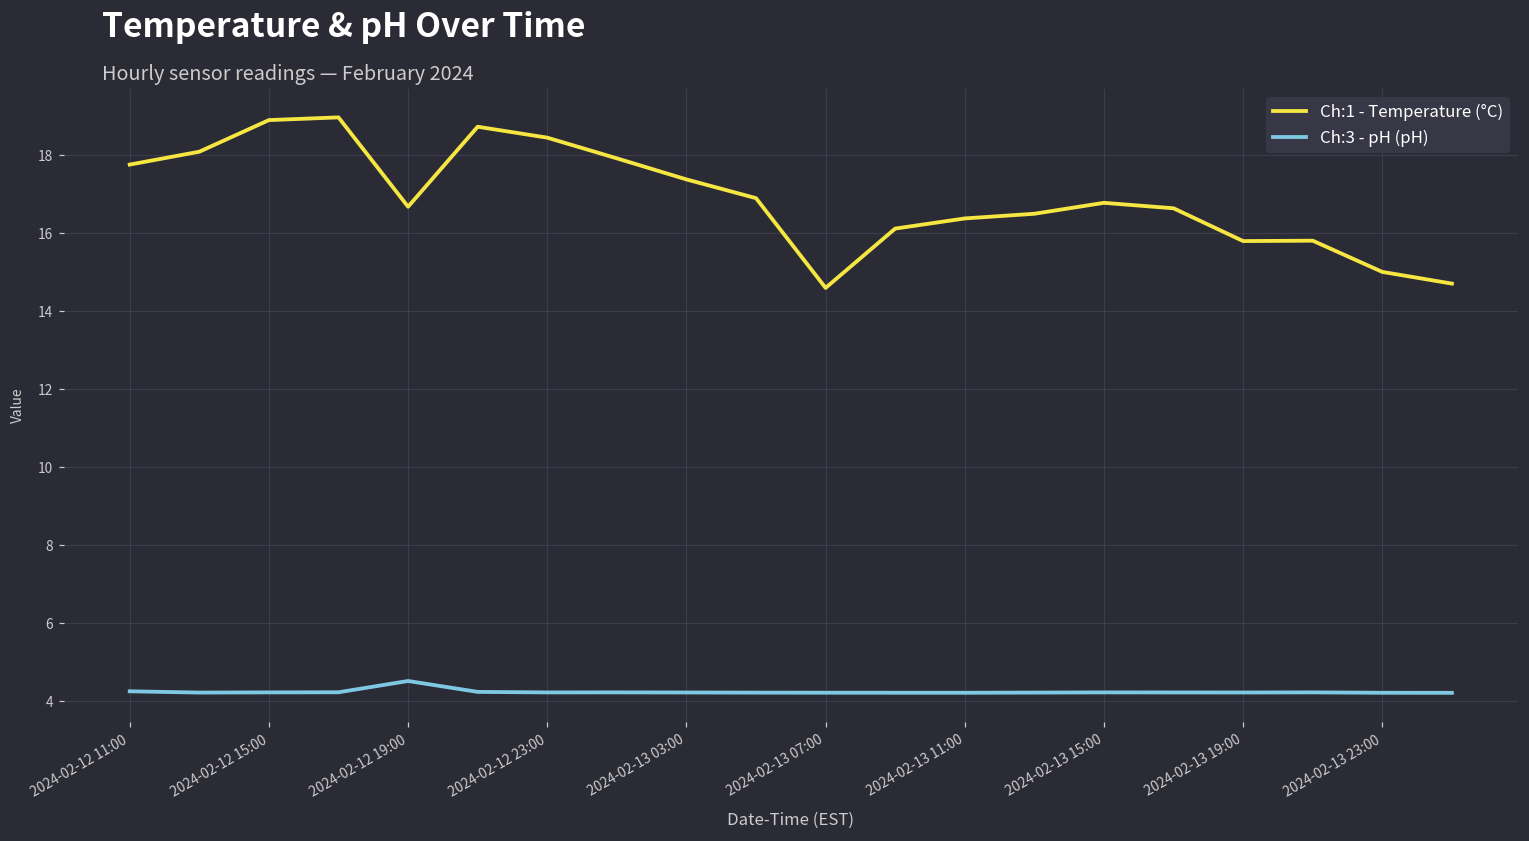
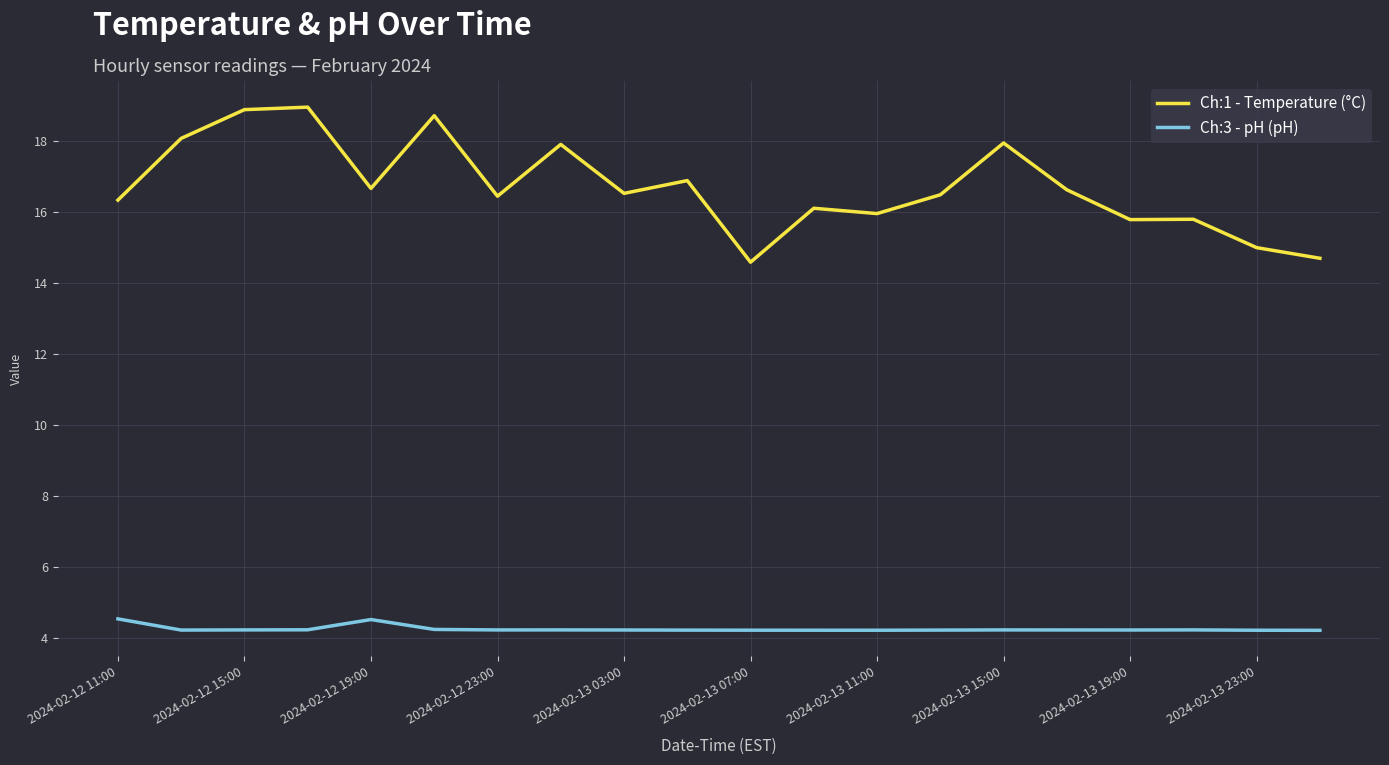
  {
    "Ch:1 - Temperature (°C)": {
-     "2024-02-12 11:00": 17.8,
+     "2024-02-12 11:00": 16.3,
      "2024-02-12 15:00": 18.9,
      "2024-02-12 19:00": 16.7,
-     "2024-02-12 23:00": 18.4,
-     "2024-02-13 03:00": 17.4,
+     "2024-02-12 23:00": 16.5,
+     "2024-02-13 03:00": 16.5,
      "2024-02-13 07:00": 14.6,
-     "2024-02-13 11:00": 16.4,
-     "2024-02-13 15:00": 16.8,
+     "2024-02-13 11:00": 16.0,
+     "2024-02-13 15:00": 18.0,
      "2024-02-13 19:00": 15.8,
      "2024-02-13 23:00": 15.0
    },
    "Ch:3 - pH (pH)": {
-     "2024-02-12 11:00": 4.3,
+     "2024-02-12 11:00": 4.5,
      "2024-02-12 15:00": 4.2,
      "2024-02-12 19:00": 4.5,
      "2024-02-12 23:00": 4.2,
      "2024-02-13 03:00": 4.2,
      "2024-02-13 07:00": 4.2,
      "2024-02-13 11:00": 4.2,
      "2024-02-13 15:00": 4.2,
      "2024-02-13 19:00": 4.2,
      "2024-02-13 23:00": 4.2
    }
  }
